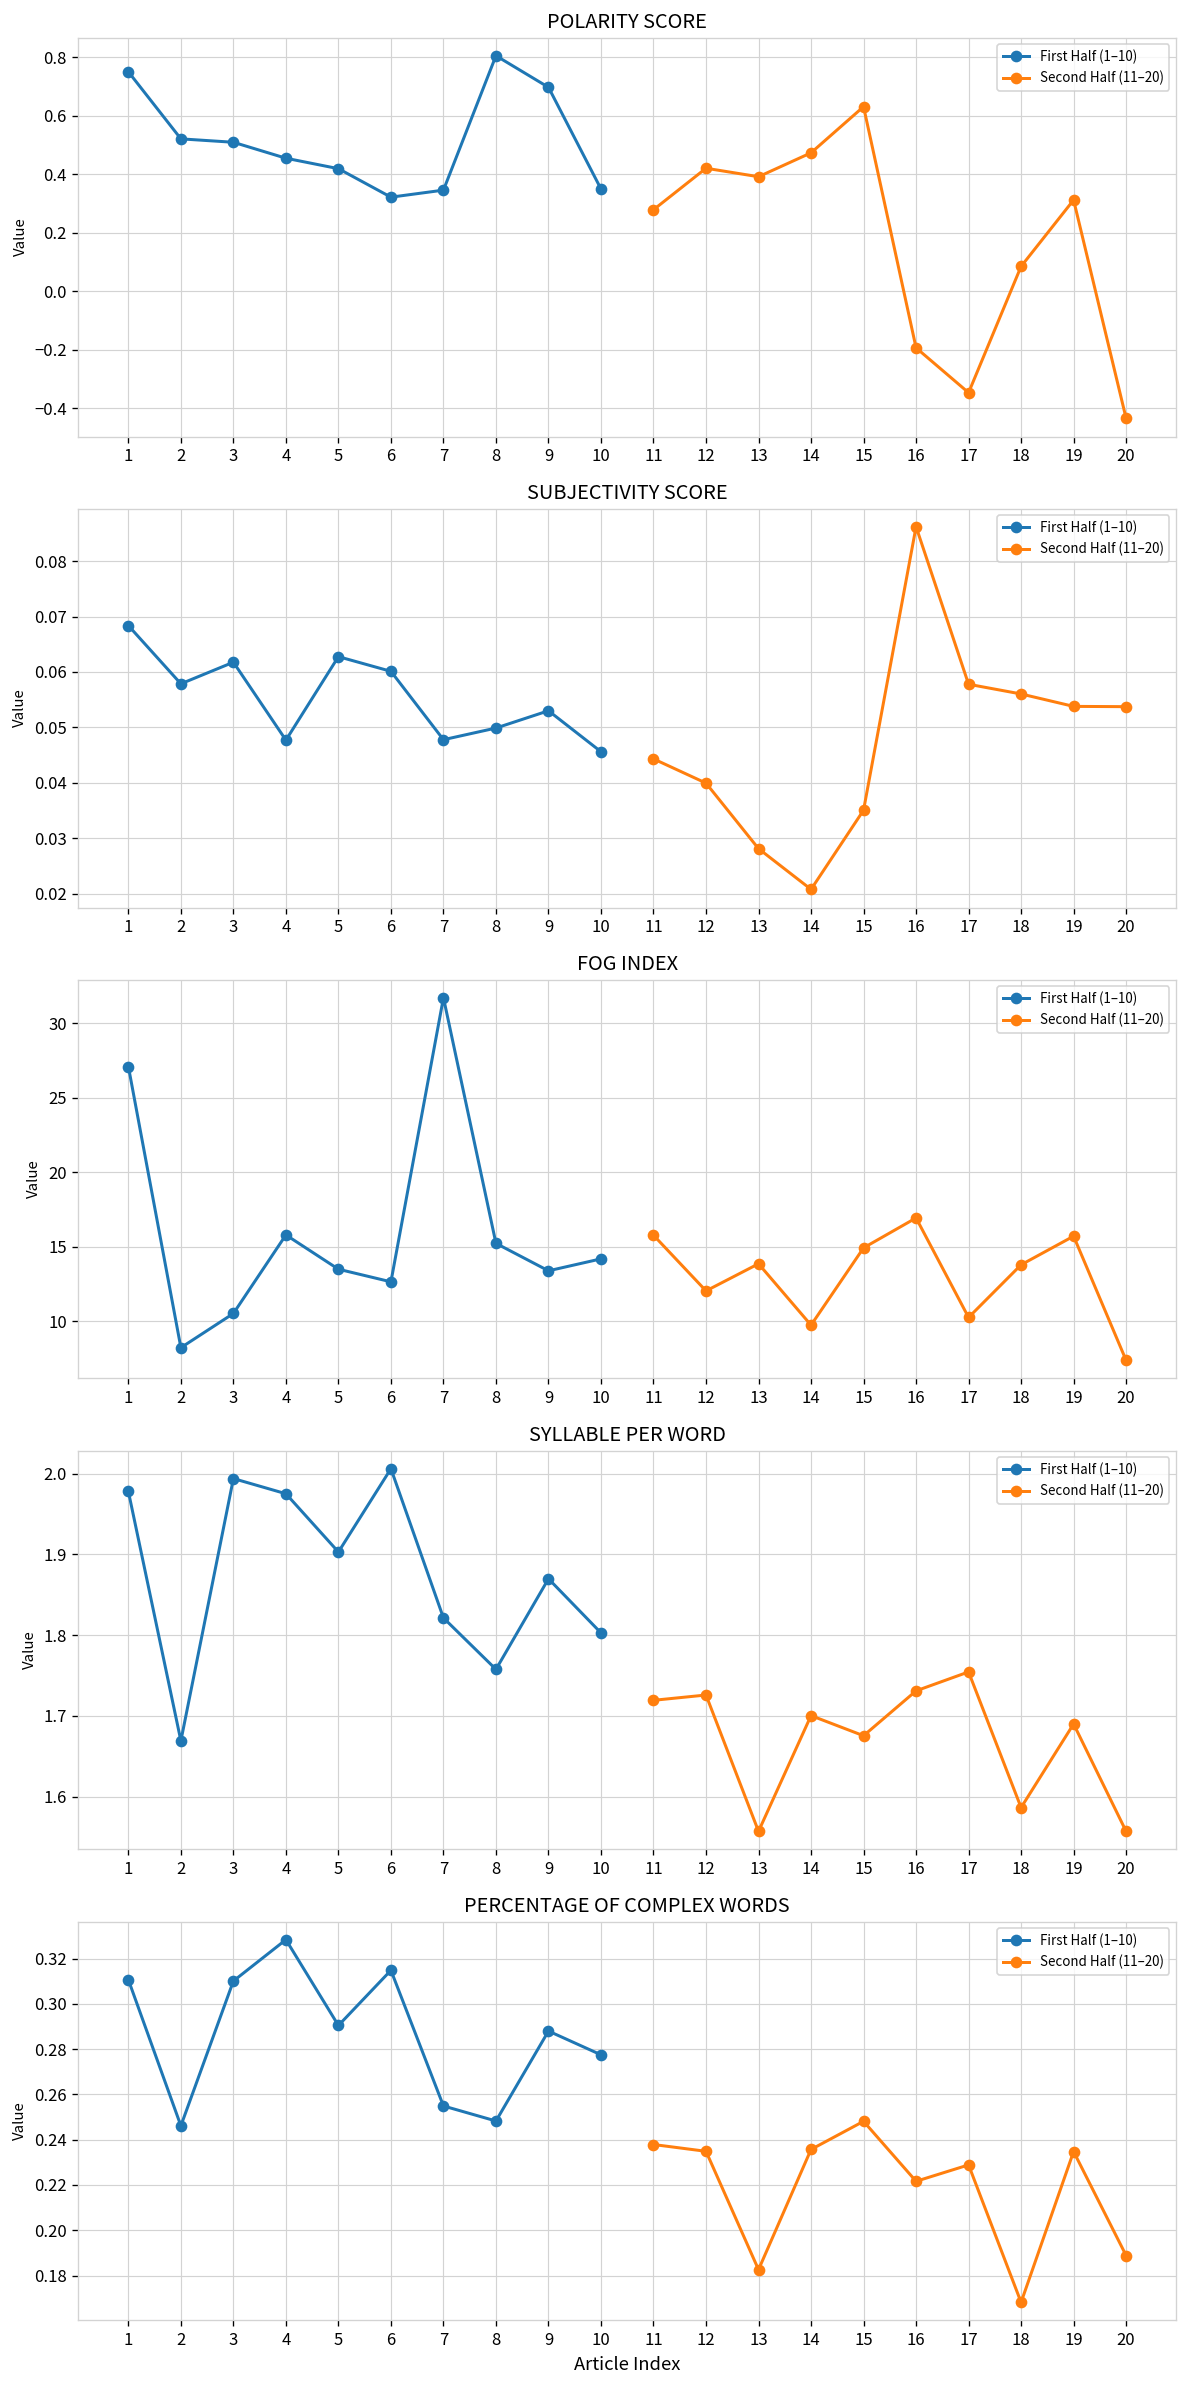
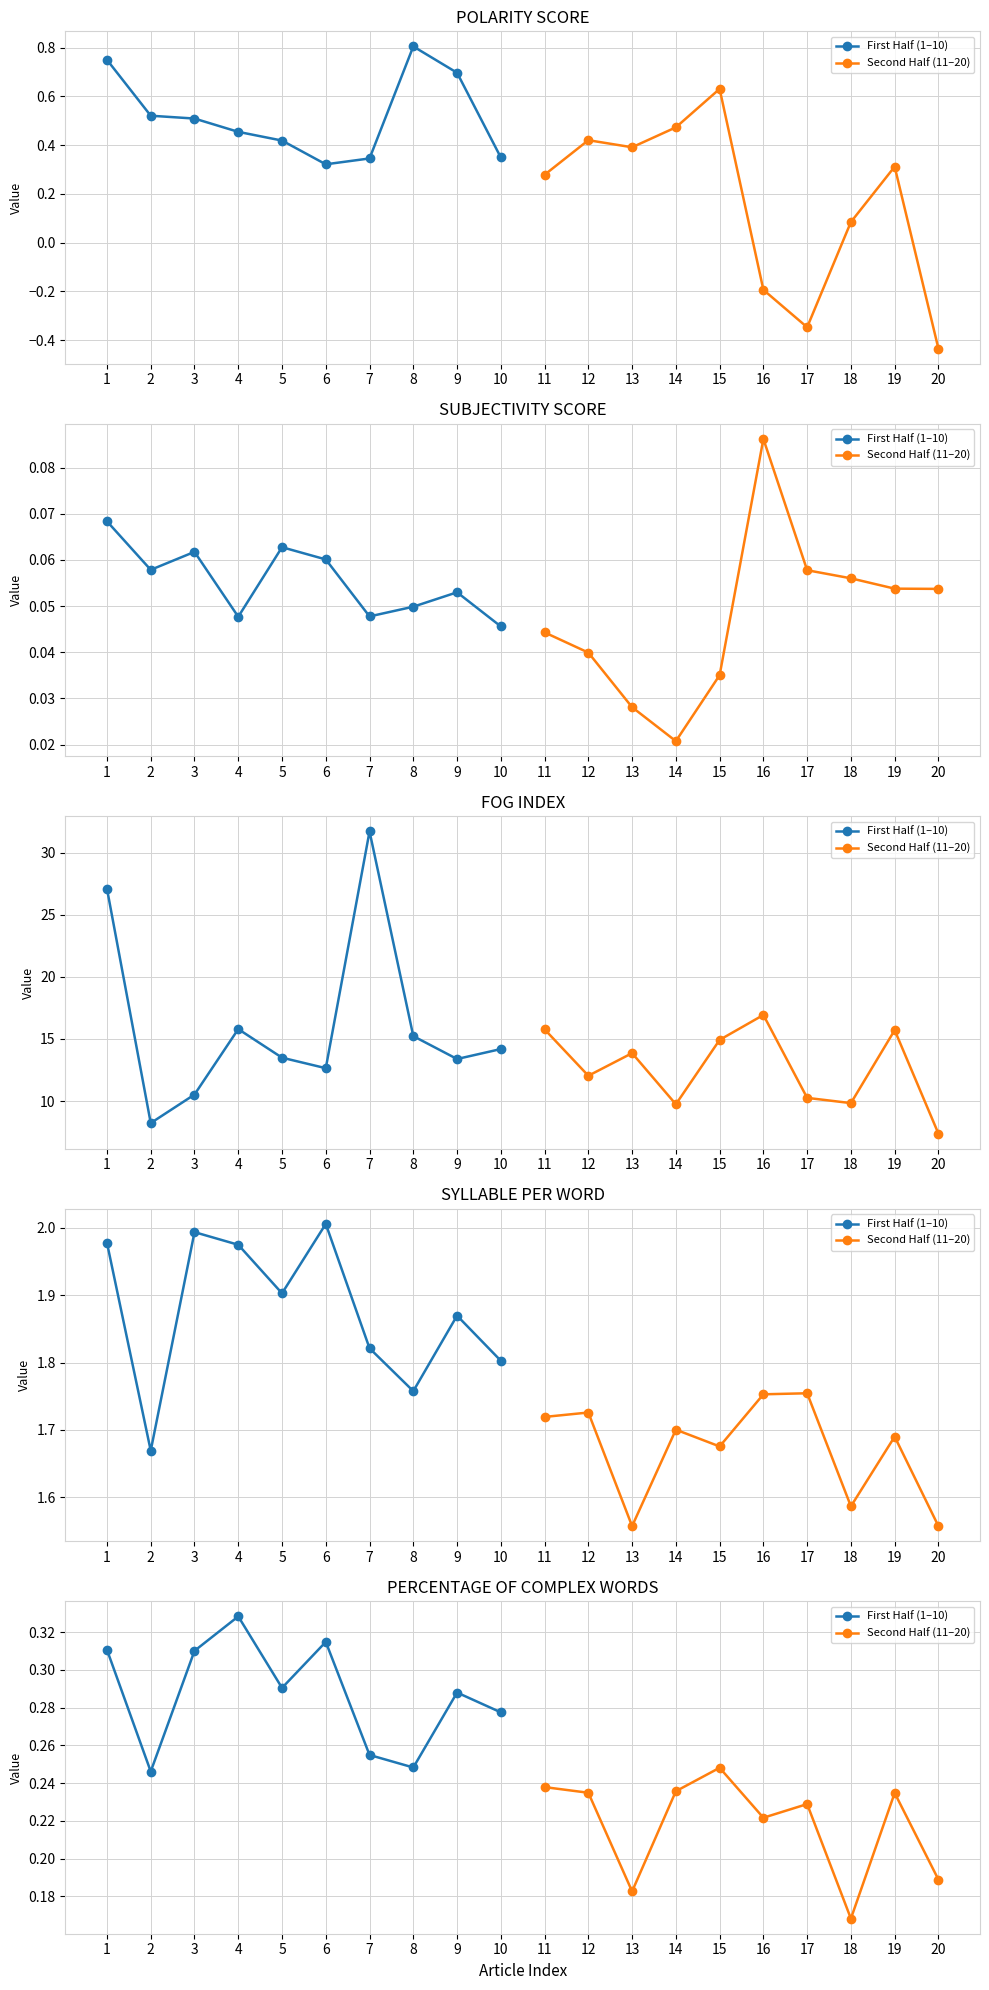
  {
    "POLARITY SCORE": {
      "First Half (1–10)": {
        "1": 0.75,
        "2": 0.52,
        "3": 0.51,
        "4": 0.45,
        "5": 0.42,
        "6": 0.32,
        "7": 0.35,
        "8": 0.80,
        "9": 0.70,
        "10": 0.35
      },
      "Second Half (11–20)": {
        "11": 0.28,
        "12": 0.42,
        "13": 0.39,
        "14": 0.47,
        "15": 0.63,
        "16": -0.19,
        "17": -0.35,
        "18": 0.08,
        "19": 0.31,
        "20": -0.43
      }
    },
    "SUBJECTIVITY SCORE": {
      "First Half (1–10)": {
        "1": 0.068,
        "2": 0.058,
        "3": 0.062,
        "4": 0.048,
        "5": 0.063,
        "6": 0.060,
        "7": 0.048,
        "8": 0.050,
        "9": 0.053,
        "10": 0.046
      },
      "Second Half (11–20)": {
        "11": 0.044,
        "12": 0.040,
        "13": 0.028,
        "14": 0.021,
        "15": 0.035,
        "16": 0.086,
        "17": 0.058,
        "18": 0.056,
        "19": 0.054,
        "20": 0.054
      }
    },
    "FOG INDEX": {
      "First Half (1–10)": {
        "1": 27.1,
        "2": 8.2,
        "3": 10.5,
        "4": 15.8,
        "5": 13.5,
        "6": 12.7,
        "7": 31.7,
        "8": 15.2,
        "9": 13.4,
        "10": 14.2
      },
      "Second Half (11–20)": {
        "11": 15.8,
        "12": 12.0,
        "13": 13.9,
        "14": 9.7,
        "15": 14.9,
        "16": 16.9,
        "17": 10.3,
-       "18": 13.8,
+       "18": 9.8,
        "19": 15.7,
        "20": 7.4
      }
    },
    "SYLLABLE PER WORD": {
      "First Half (1–10)": {
        "1": 1.98,
        "2": 1.67,
        "3": 1.99,
        "4": 1.97,
        "5": 1.90,
        "6": 2.01,
        "7": 1.82,
        "8": 1.76,
        "9": 1.87,
        "10": 1.80
      },
      "Second Half (11–20)": {
        "11": 1.72,
        "12": 1.73,
        "13": 1.56,
        "14": 1.70,
        "15": 1.68,
-       "16": 1.73,
+       "16": 1.75,
        "17": 1.75,
        "18": 1.59,
        "19": 1.69,
        "20": 1.56
      }
    },
    "PERCENTAGE OF COMPLEX WORDS": {
      "First Half (1–10)": {
        "1": 0.311,
        "2": 0.246,
        "3": 0.310,
        "4": 0.328,
        "5": 0.290,
        "6": 0.315,
        "7": 0.255,
        "8": 0.248,
        "9": 0.288,
        "10": 0.278
      },
      "Second Half (11–20)": {
        "11": 0.238,
        "12": 0.235,
        "13": 0.183,
        "14": 0.236,
        "15": 0.248,
        "16": 0.222,
        "17": 0.229,
        "18": 0.168,
        "19": 0.235,
        "20": 0.189
      }
    }
  }
